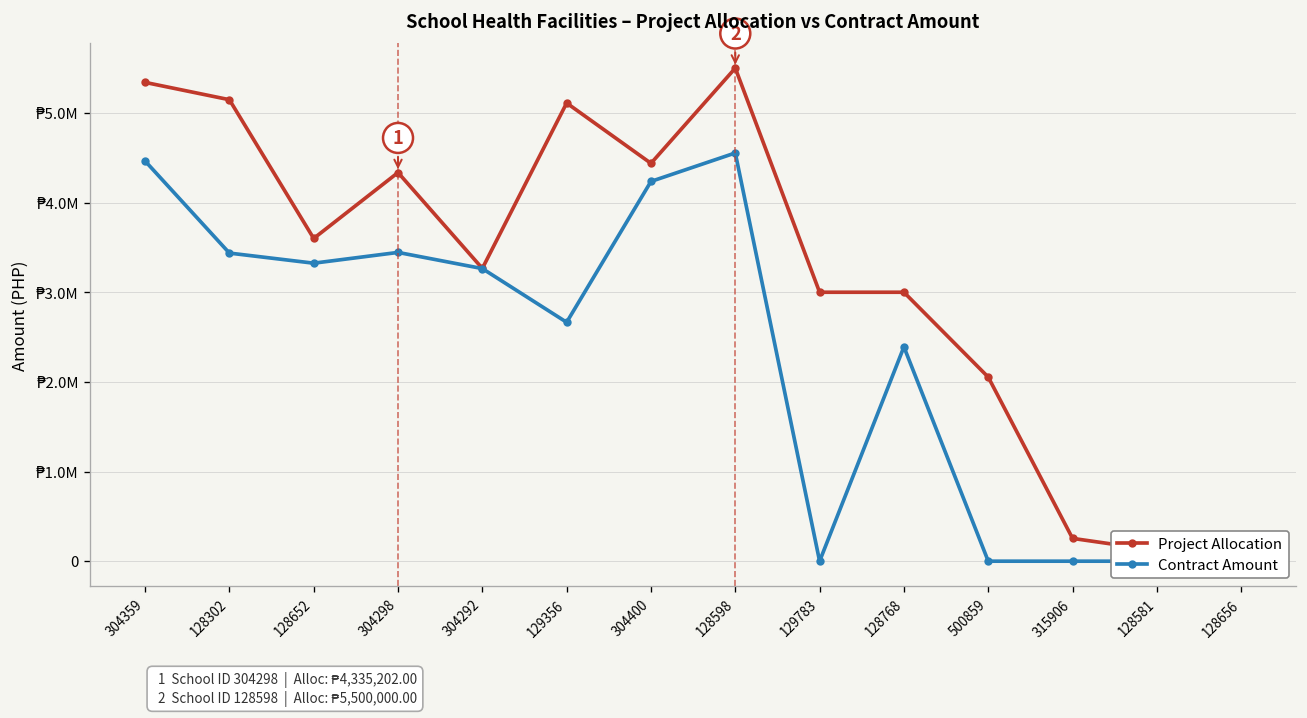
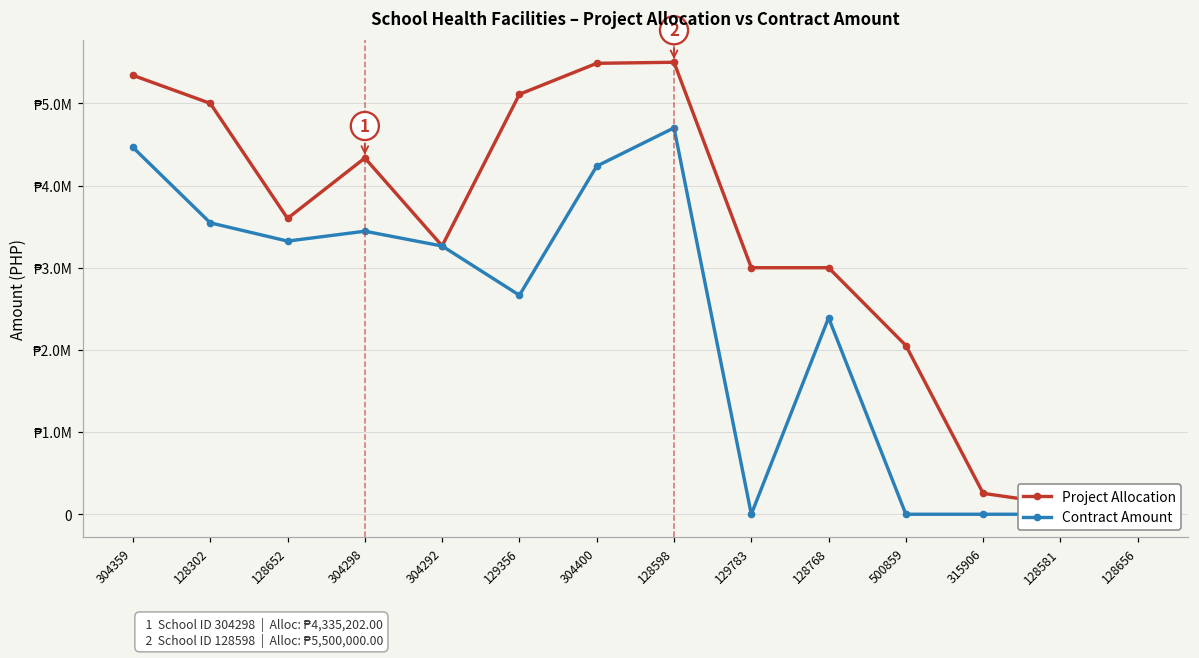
  {
    "Project Allocation": {
      "304359": "₱5300000",
-     "128302": "₱5100000",
+     "128302": "₱5000000",
      "128652": "₱3600000",
      "129356": "₱5100000",
-     "304400": "₱4400000",
+     "304400": "₱5500000",
      "129783": "₱3000000",
      "128768": "₱3000000",
      "500859": "₱2100000",
      "315906": "₱300000"
    },
    "Contract Amount": {
      "304359": "₱4500000",
-     "128302": "₱3400000",
+     "128302": "₱3500000",
      "128652": "₱3300000",
      "304298": "₱3400000",
      "129356": "₱2700000",
      "304400": "₱4200000",
-     "128598": "₱4600000",
+     "128598": "₱4700000",
      "129783": "₱0",
      "128768": "₱2400000",
      "500859": "₱0",
      "315906": "₱0"
    }
  }
